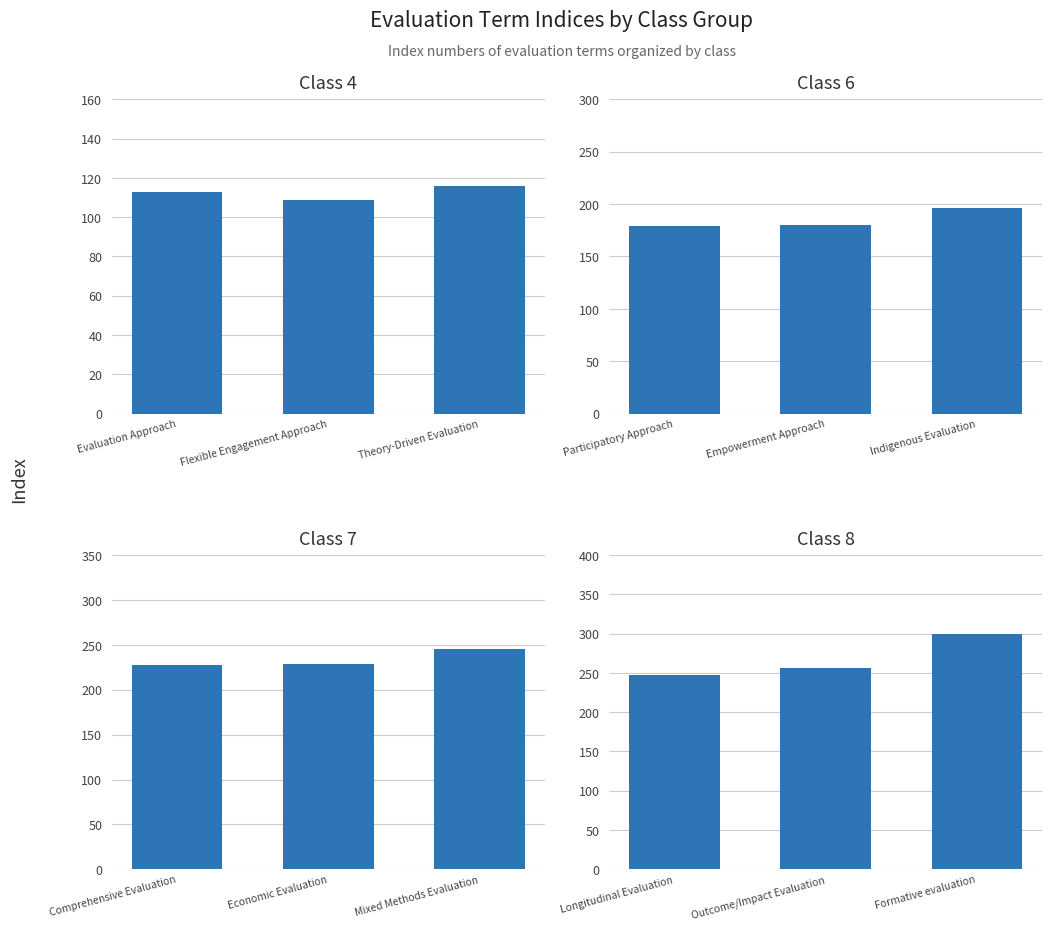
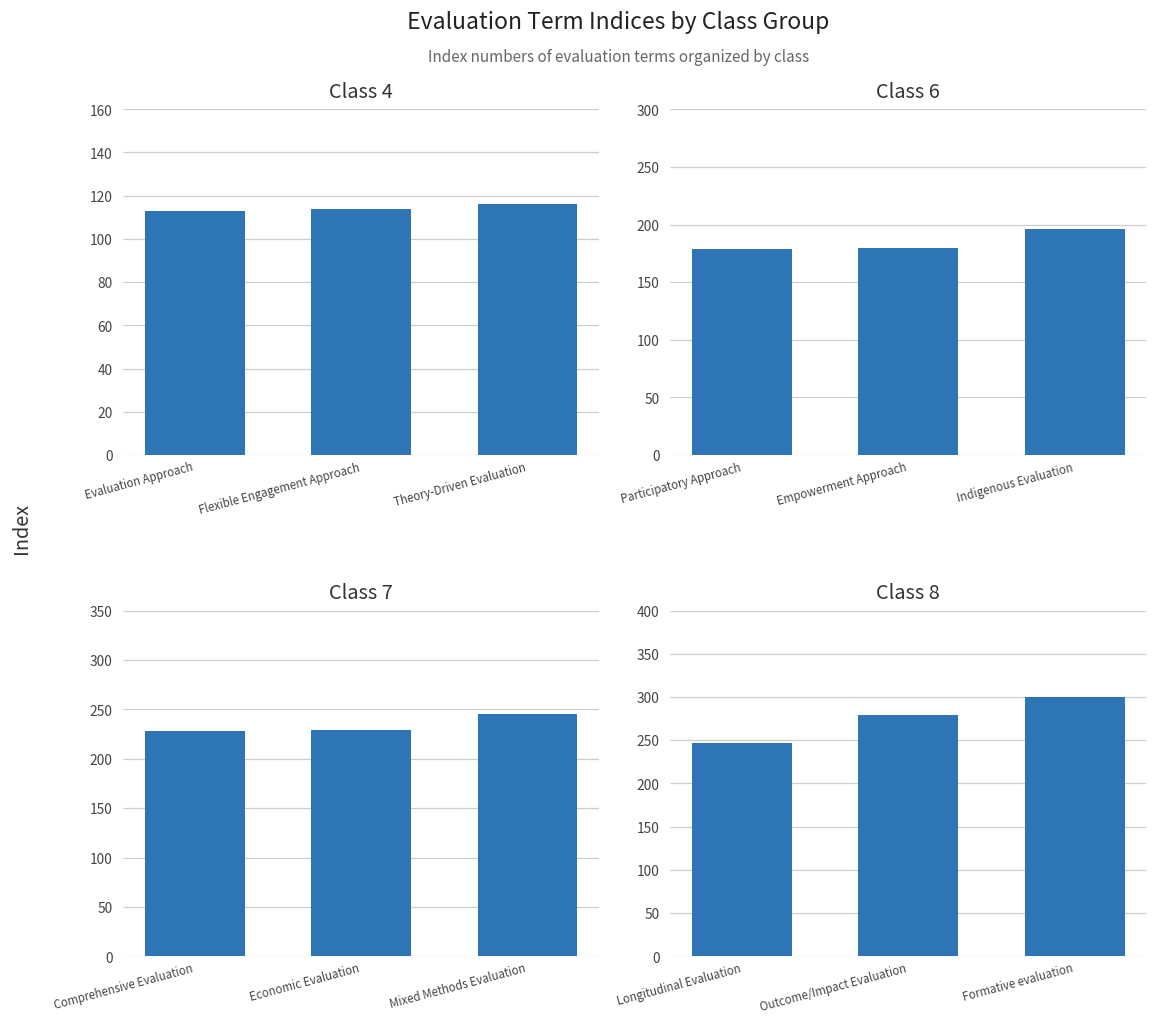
  {
    "Class 4": {
      "Evaluation Approach": 113,
-     "Flexible Engagement Approach": 109,
+     "Flexible Engagement Approach": 114,
      "Theory-Driven Evaluation": 116
    },
    "Class 6": {
      "Participatory Approach": 179,
      "Empowerment Approach": 180,
      "Indigenous Evaluation": 196
    },
    "Class 7": {
      "Comprehensive Evaluation": 230,
      "Economic Evaluation": 230,
      "Mixed Methods Evaluation": 250
    },
    "Class 8": {
      "Longitudinal Evaluation": 250,
-     "Outcome/Impact Evaluation": 260,
+     "Outcome/Impact Evaluation": 280,
      "Formative evaluation": 300
    }
  }
